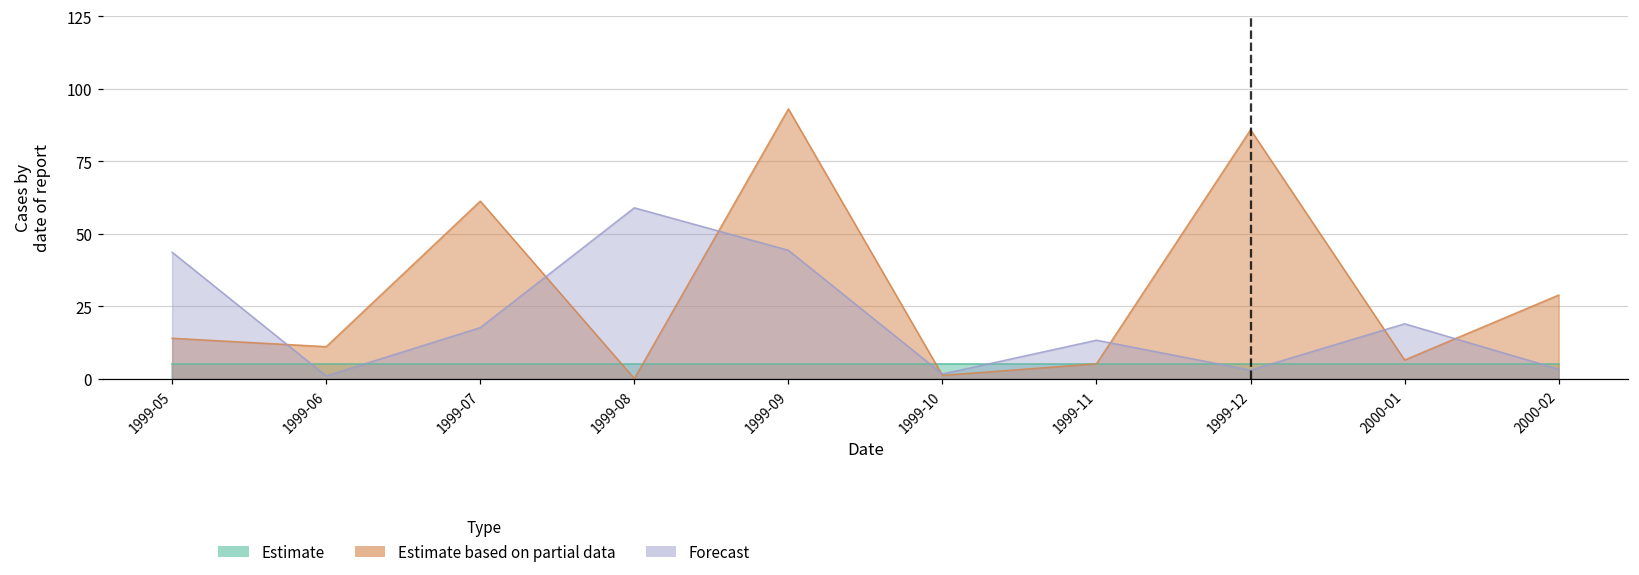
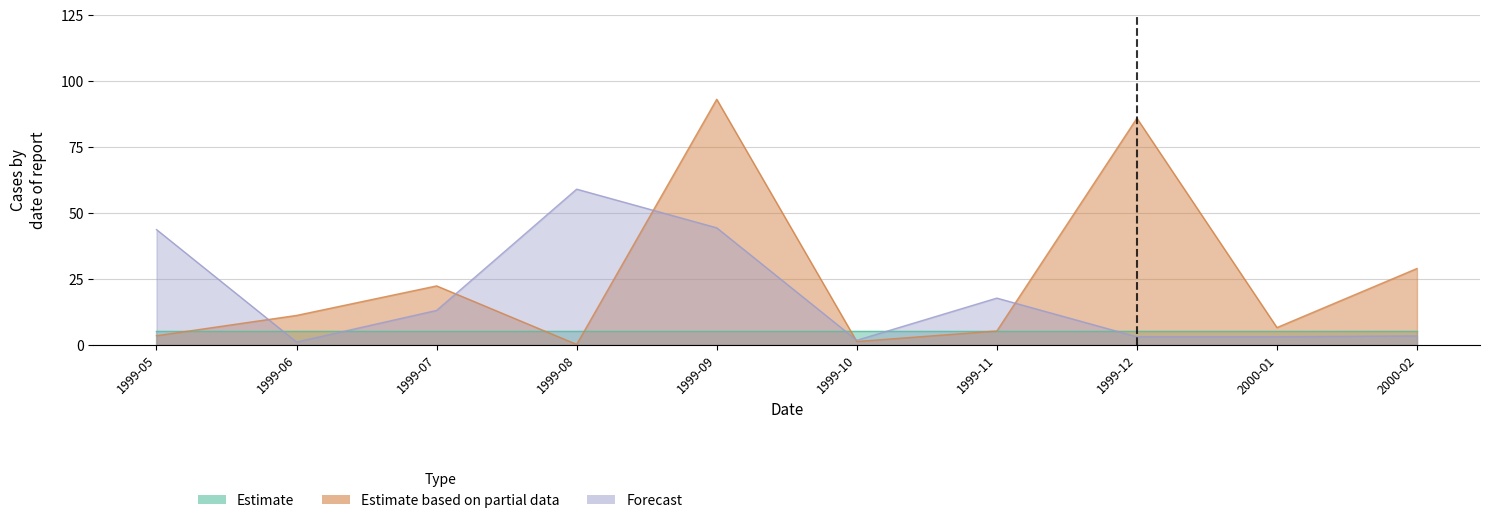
  {
    "Estimate": {
      "1999-05": 5,
      "1999-06": 5,
      "1999-07": 5,
      "1999-08": 5,
      "1999-09": 5,
      "1999-10": 5,
      "1999-12": 5,
      "2000-01": 5,
      "2000-02": 5
    },
    "Estimate based on partial data": {
-     "1999-05": 14,
+     "1999-05": 3,
      "1999-06": 11,
-     "1999-07": 61,
+     "1999-07": 22,
      "1999-08": 0,
      "1999-09": 93,
      "1999-12": 86,
      "2000-01": 7,
      "2000-02": 29
    },
    "Forecast": {
      "1999-05": 44,
      "1999-06": 1,
-     "1999-07": 18,
+     "1999-07": 13,
      "1999-08": 59,
      "1999-09": 44,
-     "1999-11": 13,
+     "1999-11": 18,
      "1999-12": 3,
-     "2000-01": 19,
+     "2000-01": 3,
      "2000-02": 3
    }
  }
